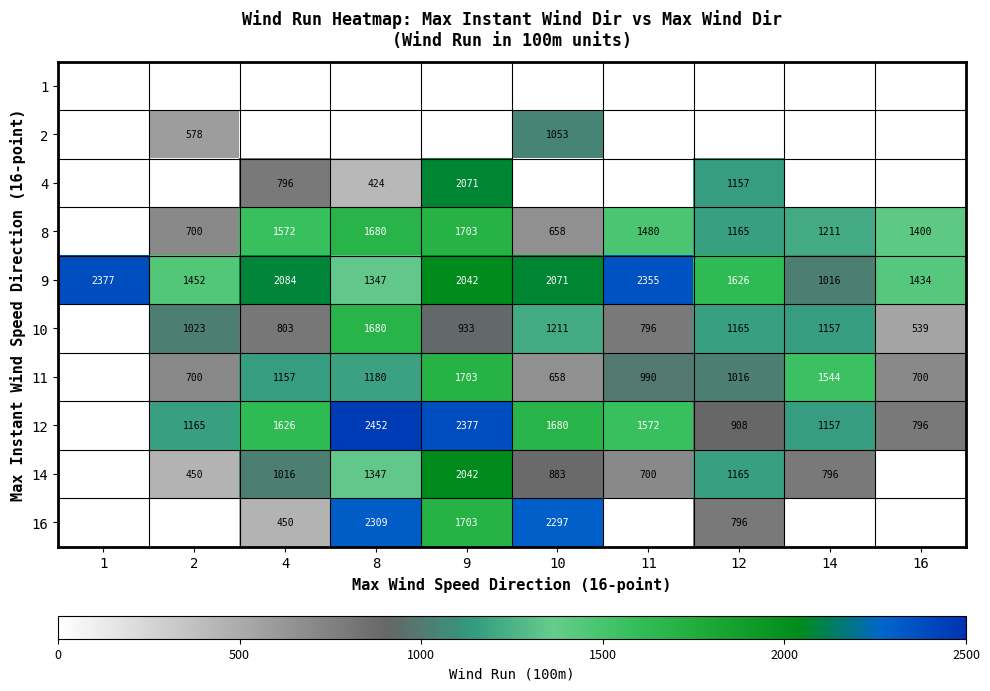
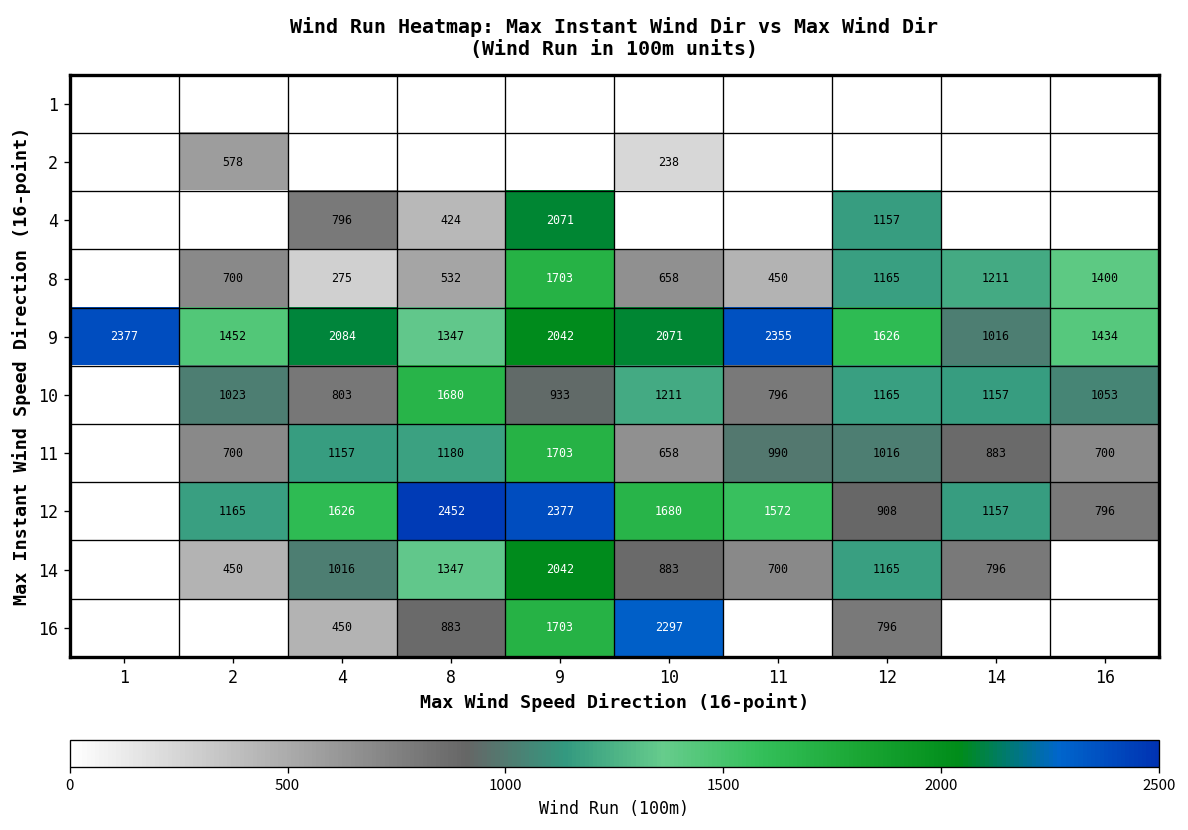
  {
    "2": {
      "2": 578,
-     "10": 1053
+     "10": 238
    },
    "4": {
      "4": 796,
      "8": 424,
      "9": 2071,
      "12": 1157
    },
    "8": {
      "2": 700,
-     "4": 1572,
-     "8": 1680,
+     "4": 275,
+     "8": 532,
      "9": 1703,
      "10": 658,
-     "11": 1480,
+     "11": 450,
      "12": 1165,
      "14": 1211,
      "16": 1400
    },
    "9": {
      "1": 2377,
      "2": 1452,
      "4": 2084,
      "8": 1347,
      "9": 2042,
      "10": 2071,
      "11": 2355,
      "12": 1626,
      "14": 1016,
      "16": 1434
    },
    "10": {
      "2": 1023,
      "4": 803,
      "8": 1680,
      "9": 933,
      "10": 1211,
      "11": 796,
      "12": 1165,
      "14": 1157,
-     "16": 539
+     "16": 1053
    },
    "11": {
      "2": 700,
      "4": 1157,
      "8": 1180,
      "9": 1703,
      "10": 658,
      "11": 990,
      "12": 1016,
-     "14": 1544,
+     "14": 883,
      "16": 700
    },
    "12": {
      "2": 1165,
      "4": 1626,
      "8": 2452,
      "9": 2377,
      "10": 1680,
      "11": 1572,
      "12": 908,
      "14": 1157,
      "16": 796
    },
    "14": {
      "2": 450,
      "4": 1016,
      "8": 1347,
      "9": 2042,
      "10": 883,
      "11": 700,
      "12": 1165,
      "14": 796
    },
    "16": {
      "4": 450,
-     "8": 2309,
+     "8": 883,
      "9": 1703,
      "10": 2297,
      "12": 796
    }
  }
